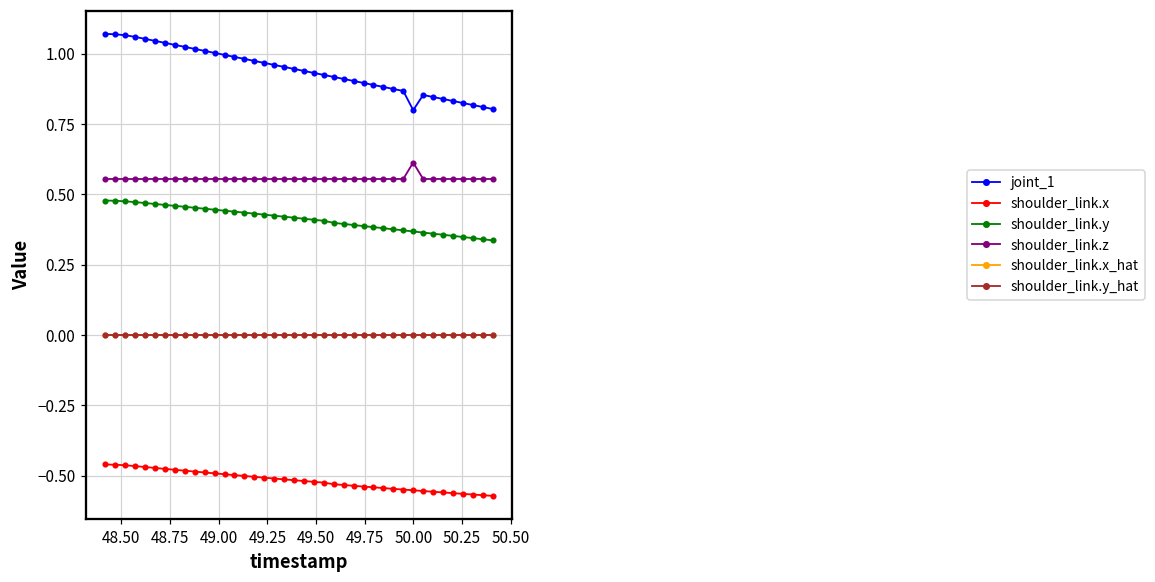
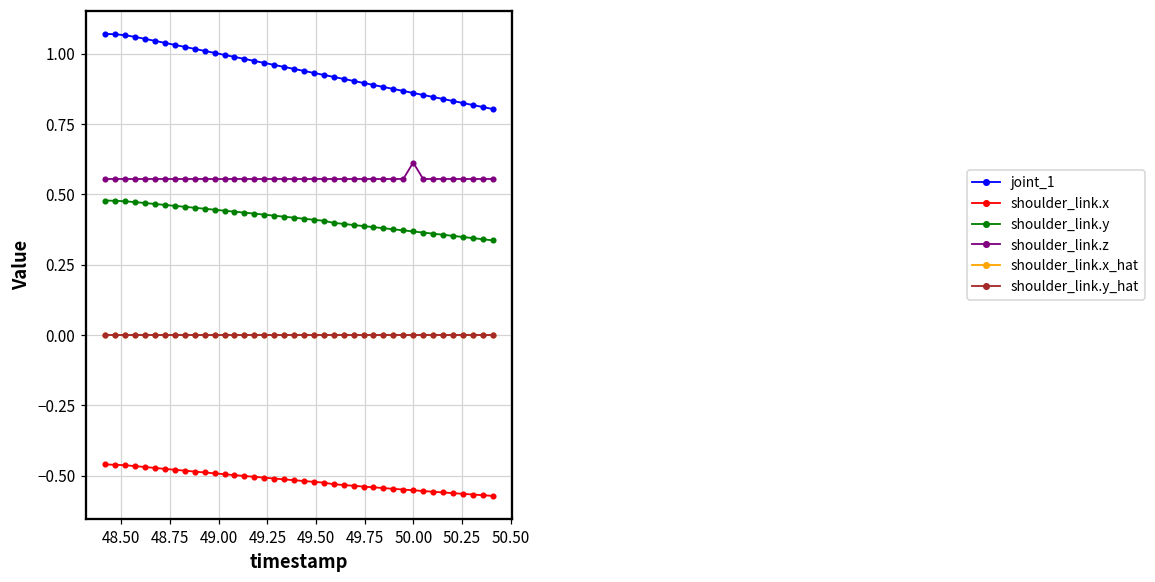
  {
    "joint_1": {
-     "50.00": 0.80
+     "50.00": 0.86
    },
    "shoulder_link.x": {
      "50.00": -0.55
    },
    "shoulder_link.y": {
      "50.00": 0.37
    },
    "shoulder_link.z": {
      "50.00": 0.61
    },
    "shoulder_link.y_hat": {
      "50.00": 0.00
    }
  }
